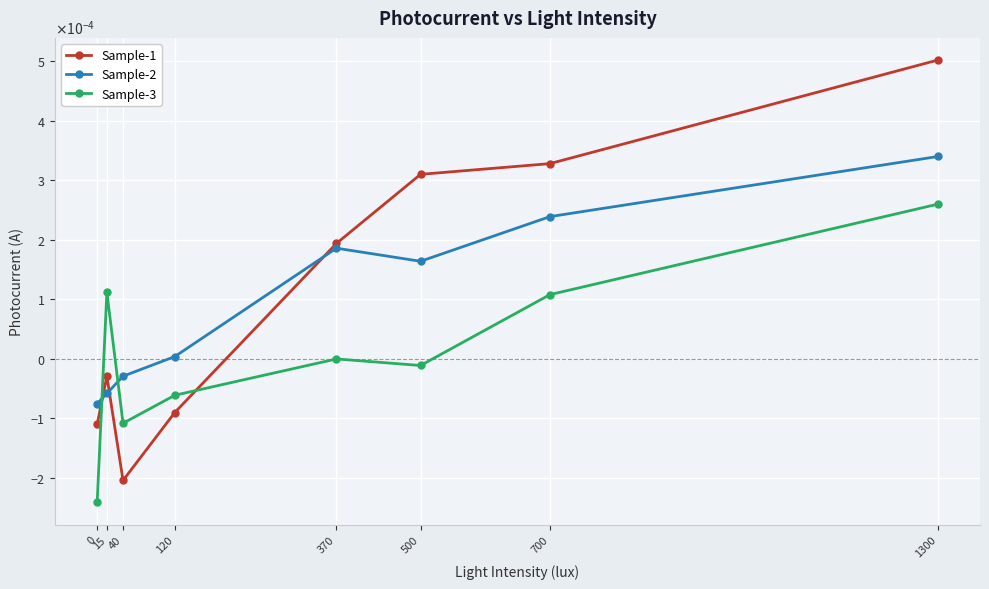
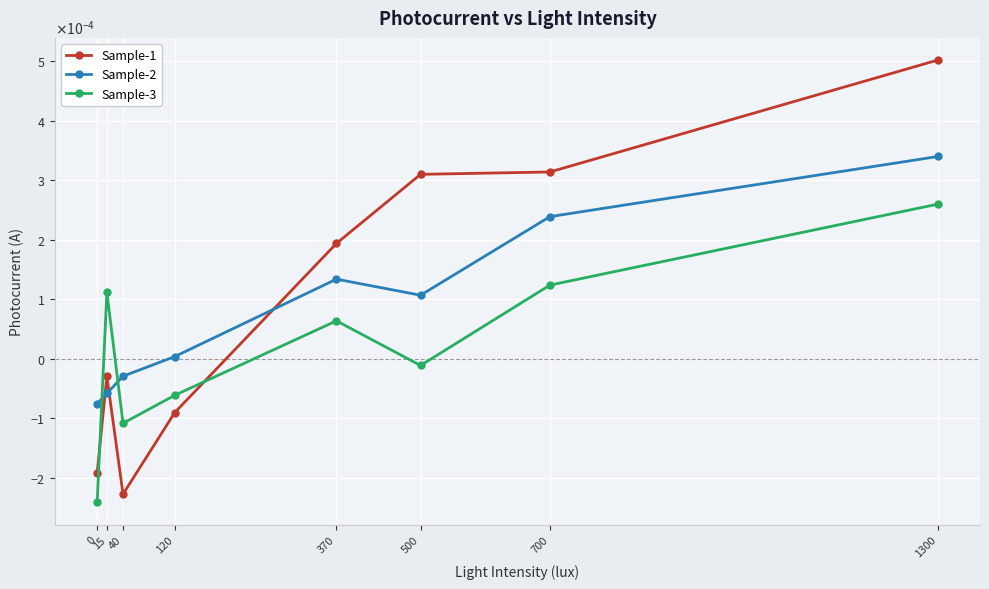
  {
    "Sample-1": {
-     "0": -0.00011,
+     "0": -0.00019,
      "15": -0.00003,
-     "40": -0.00020,
+     "40": -0.00023,
      "120": -0.00009,
      "370": 0.00019,
      "500": 0.00031,
-     "700": 0.00033,
+     "700": 0.00031,
      "1300": 0.00050
    },
    "Sample-2": {
      "0": -0.00008,
      "15": -0.00006,
      "40": -0.00003,
      "120": 0.00000,
-     "370": 0.00019,
-     "500": 0.00016,
+     "370": 0.00013,
+     "500": 0.00011,
      "700": 0.00024,
      "1300": 0.00034
    },
    "Sample-3": {
      "0": -0.00024,
      "15": 0.00011,
      "40": -0.00011,
      "120": -0.00006,
-     "370": 0.0000,
+     "370": 0.0001,
      "500": -0.00001,
-     "700": 0.00011,
+     "700": 0.00012,
      "1300": 0.00026
    }
  }
